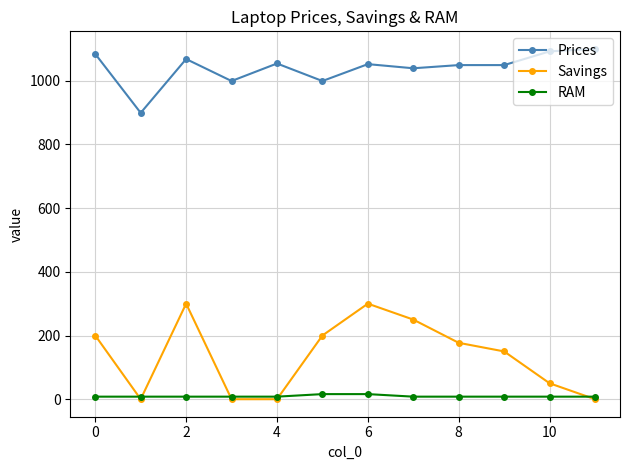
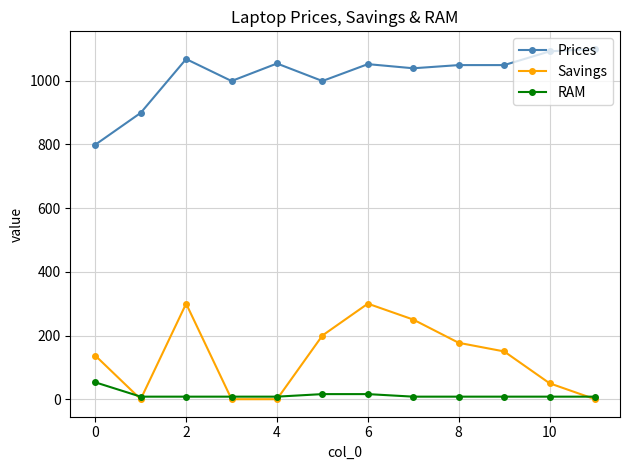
  {
    "Prices": {
-     "0": 1080,
+     "0": 800,
      "2": 1070,
      "4": 1050,
      "6": 1050,
      "8": 1050
    },
    "Savings": {
-     "0": 200,
+     "0": 140,
      "2": 300,
      "6": 300,
      "8": 180,
      "10": 50
    },
    "RAM": {
-     "0": 10,
+     "0": 50,
      "2": 10,
      "6": 20,
      "8": 10,
      "10": 10
    }
  }
